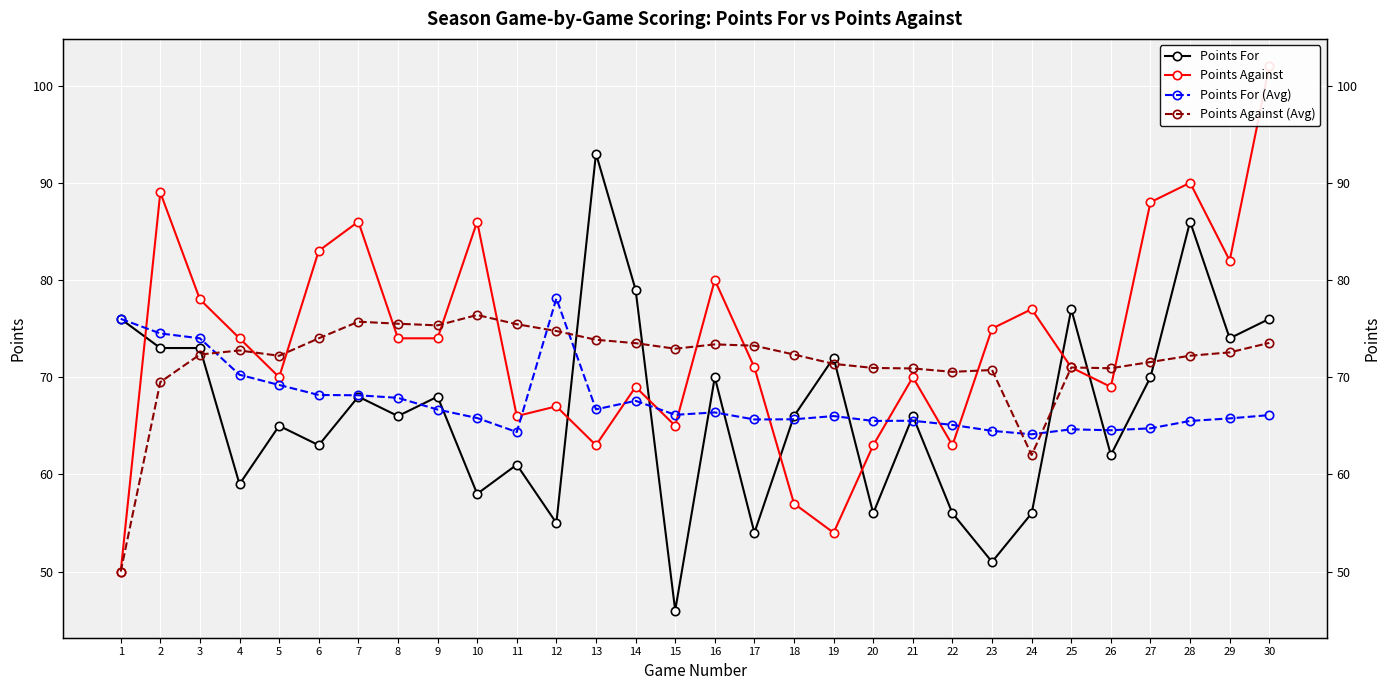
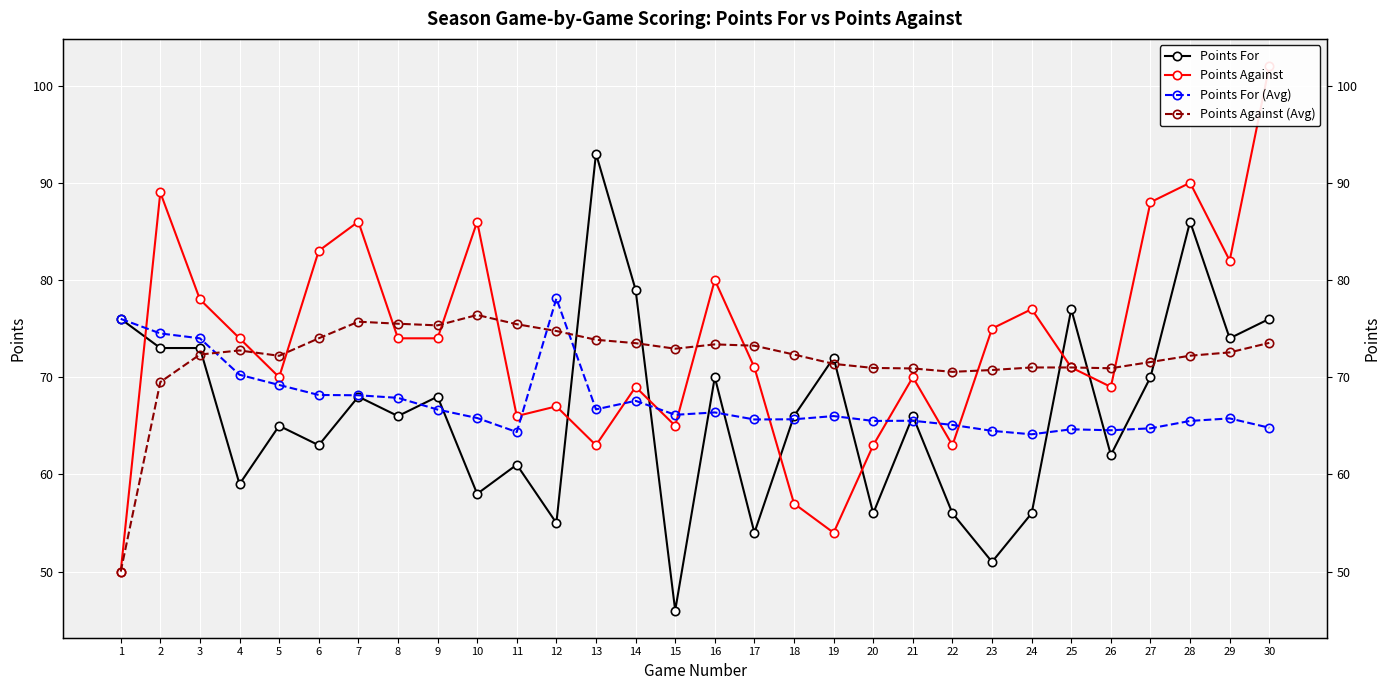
  {
    "Points For": {
      "2": 73,
      "3": 73,
      "4": 59,
      "5": 65,
      "6": 63,
      "8": 66,
      "9": 68,
      "10": 58,
      "11": 61,
      "12": 55,
      "13": 93,
      "14": 79,
      "15": 46,
      "16": 70,
      "17": 54,
      "18": 66,
      "19": 72,
      "20": 56,
      "21": 66,
      "22": 56,
      "23": 51,
      "24": 56,
      "25": 77,
      "26": 62,
      "27": 70,
      "28": 86,
      "29": 74,
      "30": 76
    },
    "Points Against": {
      "2": 89,
      "3": 78,
      "4": 74,
      "5": 70,
      "6": 83,
      "7": 86,
      "8": 74,
      "9": 74,
      "10": 86,
      "11": 66,
      "12": 67,
      "13": 63,
      "14": 69,
      "15": 65,
      "16": 80,
      "17": 71,
      "18": 57,
      "19": 54,
      "20": 63,
      "21": 70,
      "22": 63,
      "23": 75,
      "24": 77,
      "26": 69,
      "27": 88,
      "28": 90,
      "29": 82
    },
    "Points For (Avg)": {
      "2": 75,
      "3": 74,
      "4": 70,
      "5": 69,
      "6": 68,
      "8": 68,
      "9": 67,
      "10": 66,
      "11": 64,
      "12": 78,
      "13": 67,
      "14": 68,
      "15": 66,
      "16": 66,
      "17": 66,
      "18": 66,
      "19": 66,
      "20": 66,
      "21": 66,
      "22": 65,
      "23": 64,
      "24": 64,
      "25": 65,
      "26": 65,
      "27": 65,
      "28": 66,
      "29": 66,
-     "30": 66
+     "30": 65
    },
    "Points Against (Avg)": {
      "2": 70,
      "3": 72,
      "4": 73,
      "5": 72,
      "6": 74,
      "7": 76,
      "8": 76,
      "9": 75,
      "10": 76,
      "11": 75,
      "12": 75,
      "13": 74,
      "14": 74,
      "15": 73,
      "16": 73,
      "17": 73,
      "18": 72,
      "19": 71,
      "20": 71,
      "21": 71,
      "22": 71,
      "23": 71,
-     "24": 62,
+     "24": 71,
      "26": 71,
      "27": 72,
      "28": 72,
      "29": 73,
      "30": 74
    }
  }
